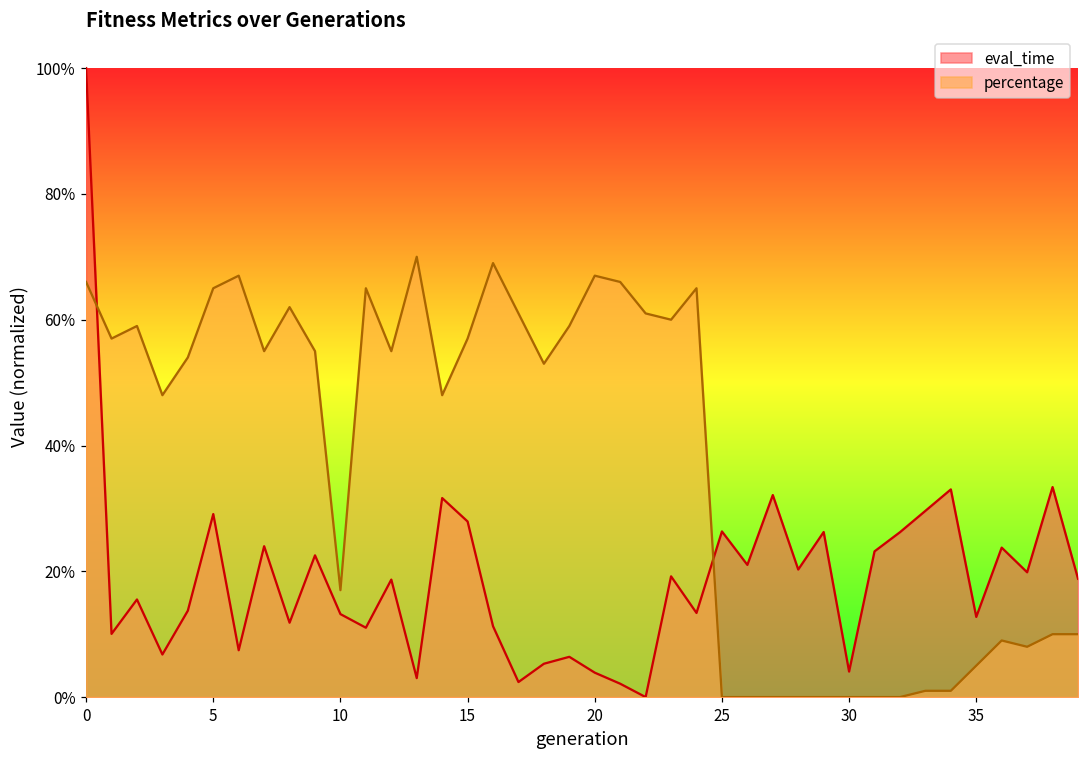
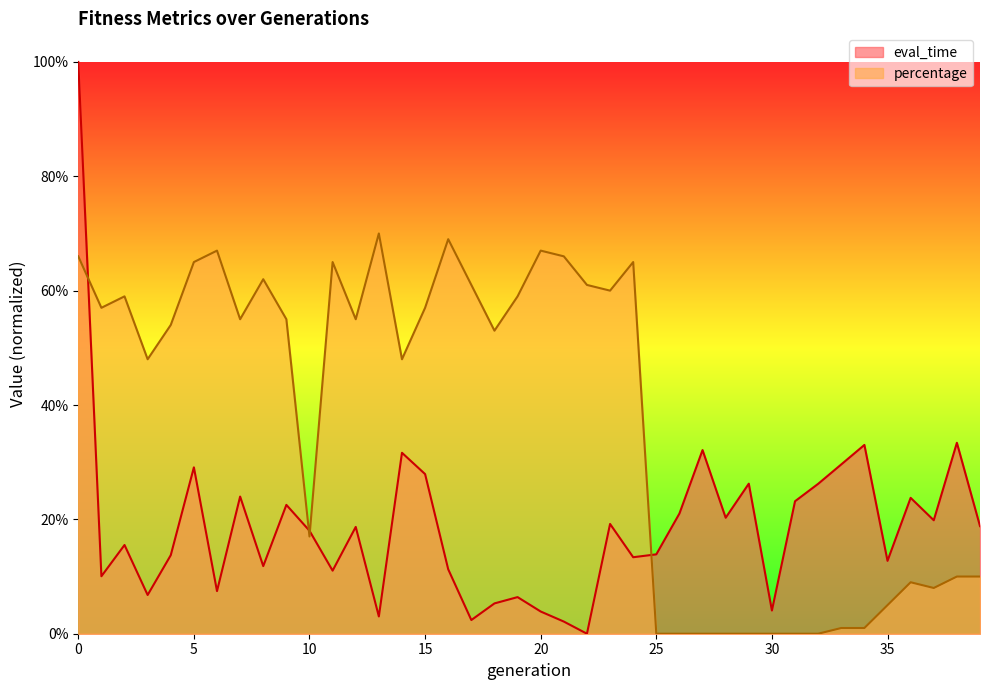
  {
    "eval_time": {
      "0": "100%",
      "5": "29%",
-     "10": "13%",
+     "10": "18%",
      "15": "28%",
      "20": "4%",
-     "25": "26%",
+     "25": "14%",
      "30": "4%",
      "35": "13%"
    },
    "percentage": {
      "0": "66%",
      "5": "65%",
      "10": "17%",
      "15": "57%",
      "20": "67%",
      "25": "0%",
      "30": "0%",
      "35": "5%"
    }
  }
